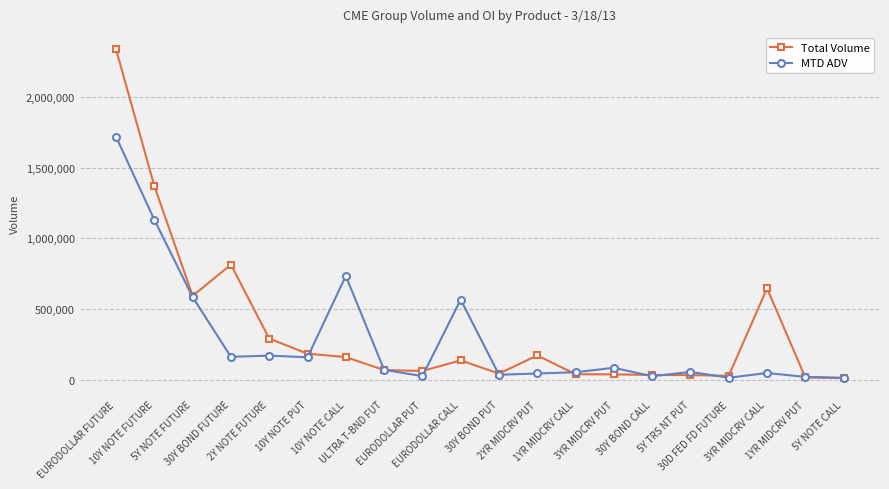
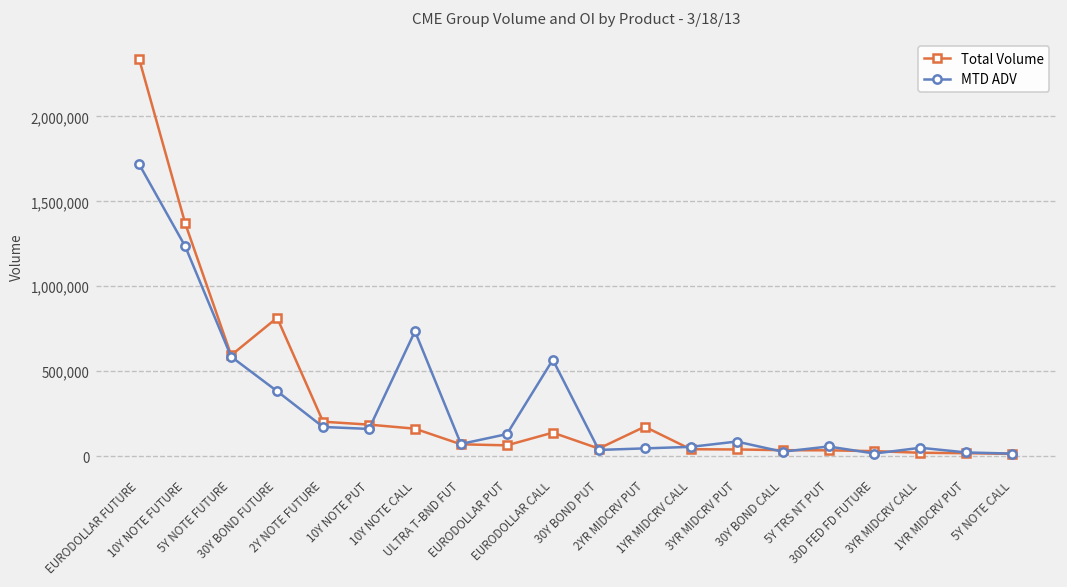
  {
    "Total Volume": {
      "EURODOLLAR FUTURE": "2,340,000",
      "10Y NOTE FUTURE": "1,370,000",
      "30Y BOND FUTURE": "810,000",
-     "2Y NOTE FUTURE": "290,000",
+     "2Y NOTE FUTURE": "200,000",
      "10Y NOTE PUT": "190,000",
      "10Y NOTE CALL": "160,000",
      "EURODOLLAR PUT": "60,000",
      "EURODOLLAR CALL": "140,000",
      "2YR MIDCRV PUT": "170,000",
      "3YR MIDCRV PUT": "40,000",
      "5Y TRS NT PUT": "30,000",
-     "3YR MIDCRV CALL": "650,000"
+     "3YR MIDCRV CALL": "20,000"
    },
    "MTD ADV": {
      "EURODOLLAR FUTURE": "1,720,000",
-     "10Y NOTE FUTURE": "1,130,000",
-     "30Y BOND FUTURE": "160,000",
+     "10Y NOTE FUTURE": "1,240,000",
+     "30Y BOND FUTURE": "380,000",
      "2Y NOTE FUTURE": "170,000",
      "10Y NOTE PUT": "160,000",
      "10Y NOTE CALL": "740,000",
-     "EURODOLLAR PUT": "30,000",
+     "EURODOLLAR PUT": "130,000",
      "EURODOLLAR CALL": "570,000",
      "2YR MIDCRV PUT": "50,000",
      "3YR MIDCRV PUT": "90,000",
      "5Y TRS NT PUT": "60,000",
      "3YR MIDCRV CALL": "50,000"
    }
  }
